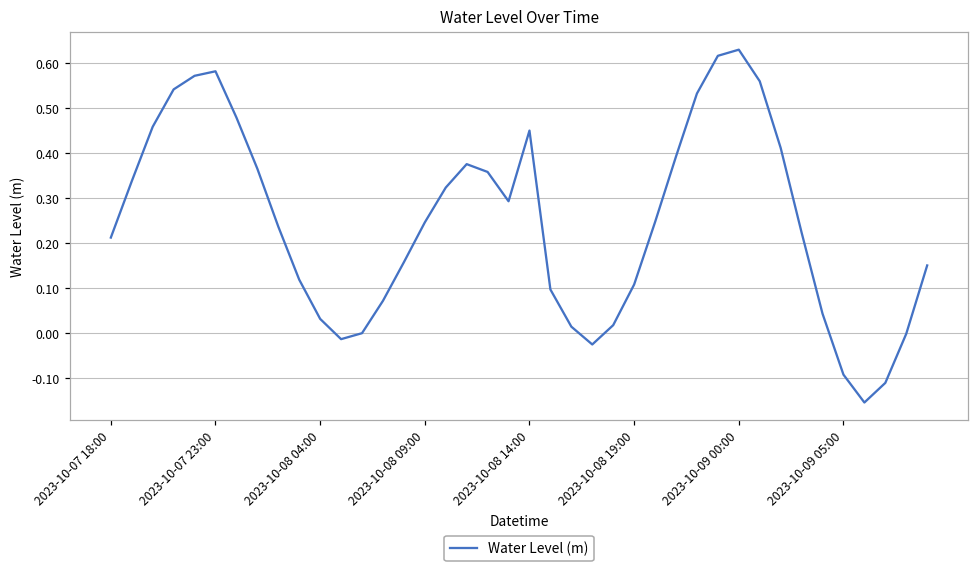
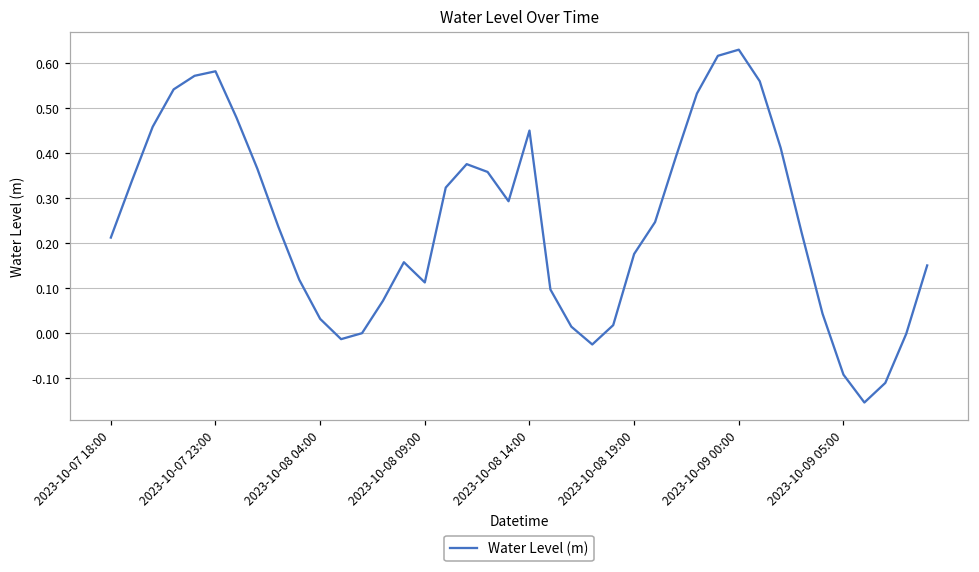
  {
    "2023-10-07 18:00": 0.21,
    "2023-10-07 23:00": 0.58,
    "2023-10-08 04:00": 0.03,
-   "2023-10-08 09:00": 0.25,
+   "2023-10-08 09:00": 0.11,
    "2023-10-08 14:00": 0.45,
-   "2023-10-08 19:00": 0.11,
+   "2023-10-08 19:00": 0.18,
    "2023-10-09 00:00": 0.63,
    "2023-10-09 05:00": -0.09
  }
